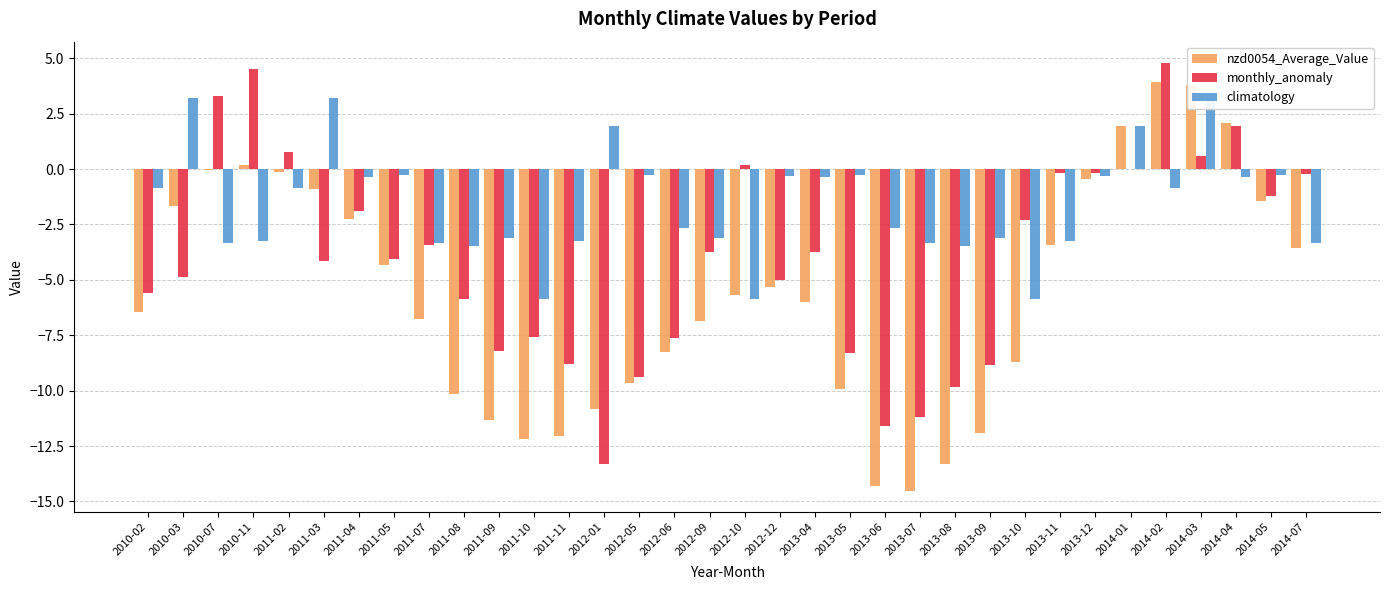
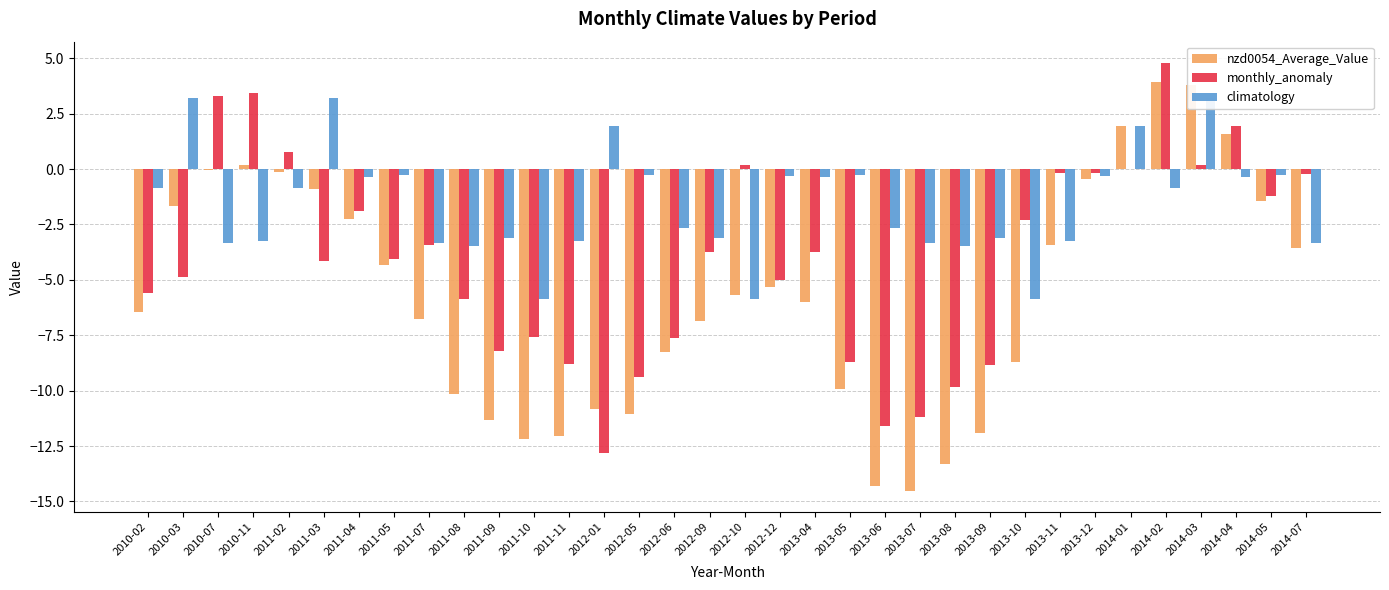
  {
    "nzd0054_Average_Value": {
      "2010-02": -6.5,
      "2010-03": -1.6,
      "2010-11": 0.2,
      "2011-02": -0.1,
      "2011-03": -0.9,
      "2011-04": -2.3,
      "2011-05": -4.3,
      "2011-07": -6.8,
      "2011-08": -10.1,
      "2011-09": -11.3,
      "2011-10": -12.2,
      "2011-11": -12.0,
      "2012-01": -10.8,
-     "2012-05": -9.7,
+     "2012-05": -11.1,
      "2012-06": -8.3,
      "2012-09": -6.8,
      "2012-10": -5.7,
      "2012-12": -5.3,
      "2013-04": -6.0,
      "2013-05": -9.9,
      "2013-06": -14.3,
      "2013-07": -14.5,
      "2013-08": -13.3,
      "2013-09": -11.9,
      "2013-10": -8.7,
      "2013-11": -3.4,
      "2013-12": -0.5,
      "2014-01": 1.9,
      "2014-02": 3.9,
-     "2014-04": 2.1,
+     "2014-04": 1.6,
      "2014-05": -1.4,
      "2014-07": -3.5
    },
    "monthly_anomaly": {
      "2010-02": -5.6,
      "2010-03": -4.9,
      "2010-07": 3.3,
-     "2010-11": 4.5,
+     "2010-11": 3.4,
      "2011-02": 0.7,
      "2011-03": -4.1,
      "2011-04": -1.9,
      "2011-05": -4.1,
      "2011-07": -3.4,
      "2011-08": -5.9,
      "2011-09": -8.2,
      "2011-10": -7.6,
      "2011-11": -8.8,
-     "2012-01": -13.3,
+     "2012-01": -12.8,
      "2012-05": -9.4,
      "2012-06": -7.6,
      "2012-09": -3.7,
      "2012-10": 0.2,
      "2012-12": -5.0,
      "2013-04": -3.8,
-     "2013-05": -8.3,
+     "2013-05": -8.7,
      "2013-06": -11.6,
      "2013-07": -11.2,
      "2013-08": -9.9,
      "2013-09": -8.8,
      "2013-10": -2.3,
      "2013-11": -0.2,
      "2013-12": -0.2,
      "2014-02": 4.8,
-     "2014-03": 0.6,
+     "2014-03": 0.2,
      "2014-04": 2.0,
      "2014-05": -1.2,
      "2014-07": -0.2
    },
    "climatology": {
      "2010-02": -0.9,
      "2010-03": 3.2,
      "2010-07": -3.3,
      "2010-11": -3.2,
      "2011-02": -0.9,
      "2011-03": 3.2,
      "2011-04": -0.4,
      "2011-05": -0.3,
      "2011-07": -3.3,
      "2011-08": -3.5,
      "2011-09": -3.1,
      "2011-10": -5.9,
      "2011-11": -3.2,
      "2012-01": 1.9,
      "2012-05": -0.3,
      "2012-06": -2.7,
      "2012-09": -3.1,
      "2012-10": -5.9,
      "2012-12": -0.3,
      "2013-04": -0.4,
      "2013-05": -0.3,
      "2013-06": -2.7,
      "2013-07": -3.3,
      "2013-08": -3.5,
      "2013-09": -3.1,
      "2013-10": -5.9,
      "2013-11": -3.2,
      "2013-12": -0.3,
      "2014-01": 1.9,
      "2014-02": -0.9,
      "2014-04": -0.4,
      "2014-05": -0.3,
      "2014-07": -3.3
    }
  }
